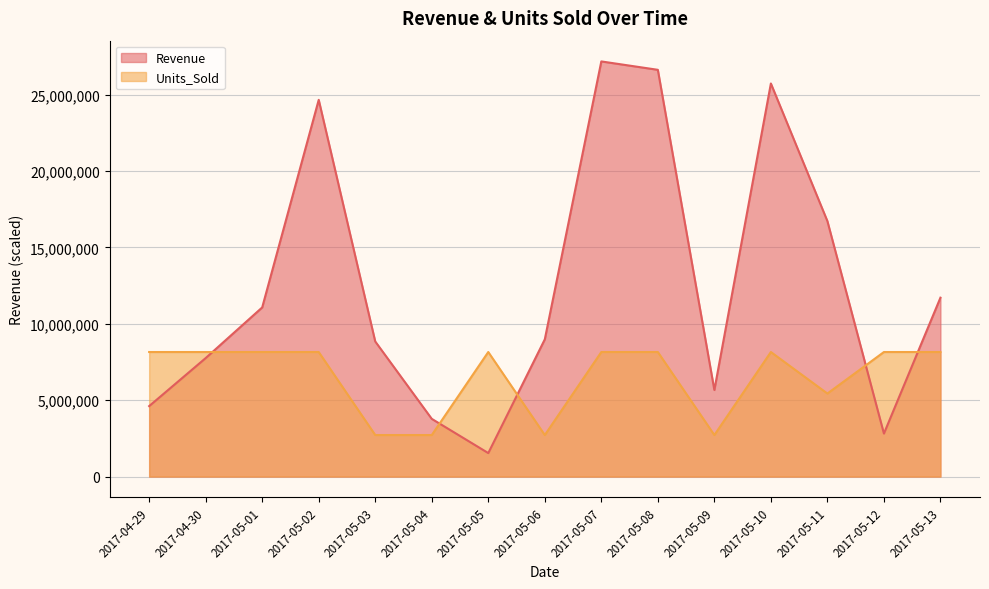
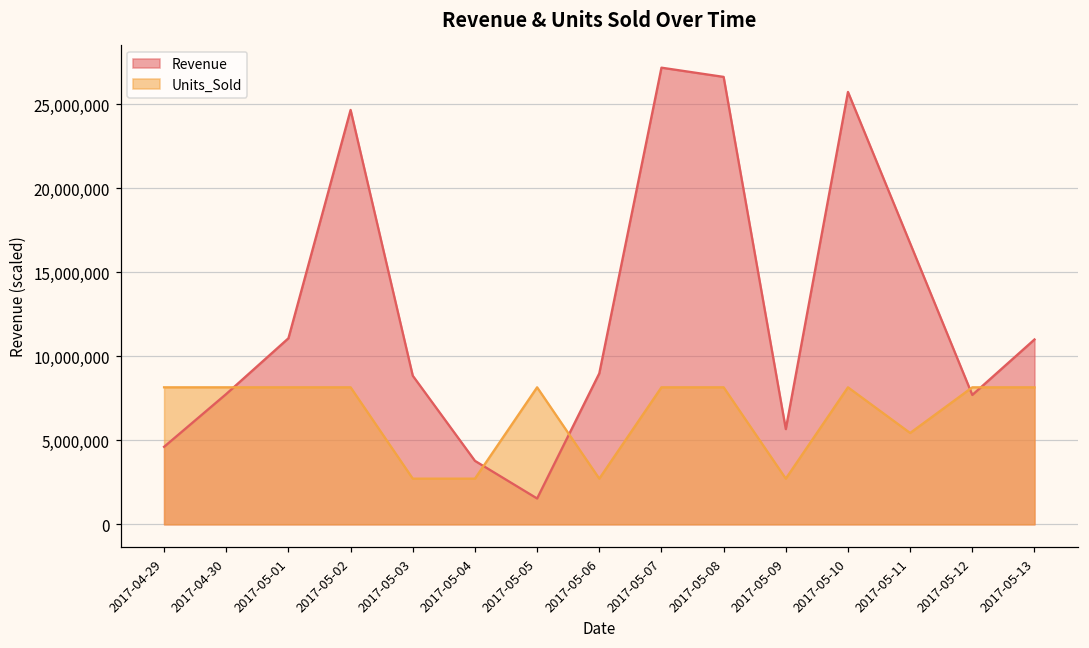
  {
    "Revenue": {
      "2017-04-29": "4,600,000",
      "2017-04-30": "7,800,000",
      "2017-05-01": "11,100,000",
      "2017-05-02": "24,700,000",
      "2017-05-03": "8,800,000",
      "2017-05-04": "3,800,000",
      "2017-05-05": "1,500,000",
      "2017-05-06": "9,000,000",
      "2017-05-07": "27,200,000",
      "2017-05-08": "26,600,000",
      "2017-05-09": "5,700,000",
      "2017-05-10": "25,700,000",
      "2017-05-11": "16,700,000",
-     "2017-05-12": "2,800,000",
-     "2017-05-13": "11,700,000"
+     "2017-05-12": "7,700,000",
+     "2017-05-13": "11,000,000"
    },
    "Units_Sold": {
      "2017-04-29": "8,200,000",
      "2017-04-30": "8,200,000",
      "2017-05-01": "8,200,000",
      "2017-05-02": "8,200,000",
      "2017-05-03": "2,700,000",
      "2017-05-04": "2,700,000",
      "2017-05-05": "8,200,000",
      "2017-05-06": "2,700,000",
      "2017-05-07": "8,200,000",
      "2017-05-08": "8,200,000",
      "2017-05-09": "2,700,000",
      "2017-05-10": "8,200,000",
      "2017-05-11": "5,400,000",
      "2017-05-12": "8,200,000",
      "2017-05-13": "8,200,000"
    }
  }
